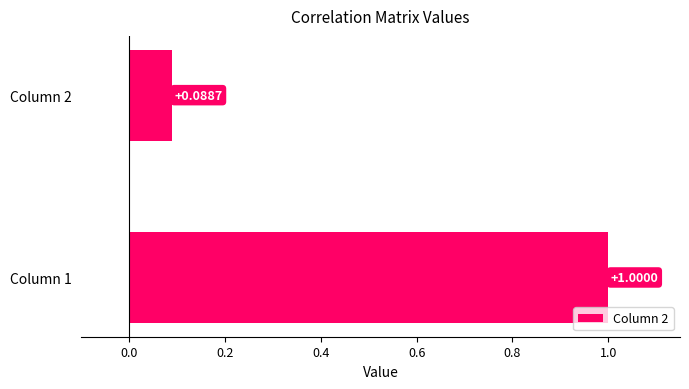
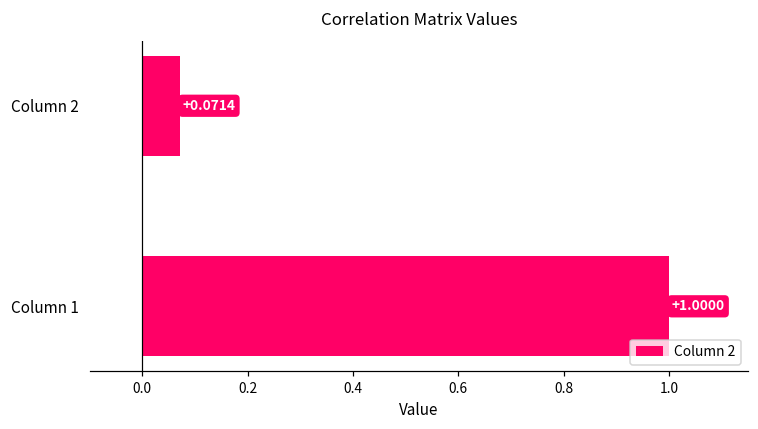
  {
-   "Column 2": "+0.0887"
+   "Column 2": "+0.0714"
  }
